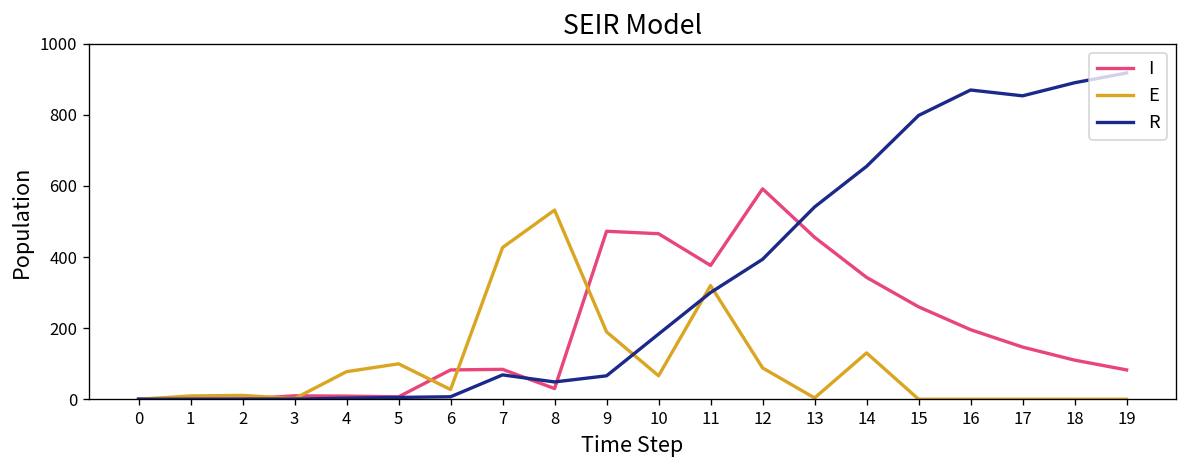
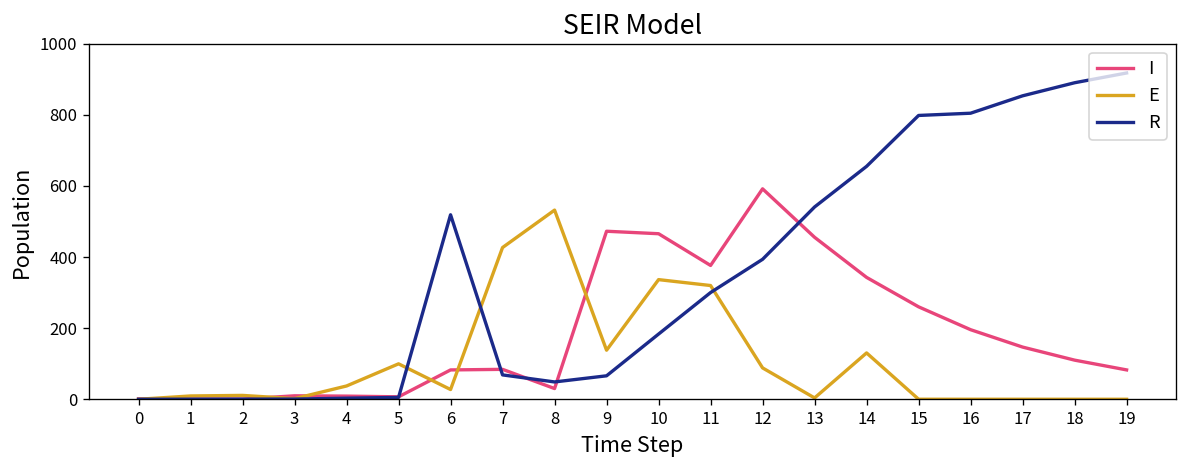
  {
    "I": {
      "6": 80,
      "7": 80,
      "8": 30,
      "9": 470,
      "10": 470,
      "11": 380,
      "12": 590,
      "13": 460,
      "14": 340,
      "15": 260,
      "16": 200,
      "17": 150,
      "18": 110,
      "19": 80
    },
    "E": {
      "2": 10,
-     "4": 80,
+     "4": 40,
      "5": 100,
      "6": 30,
      "7": 430,
      "8": 530,
-     "9": 190,
-     "10": 70,
+     "9": 140,
+     "10": 340,
      "11": 320,
      "12": 90,
      "13": 0,
      "14": 130,
      "15": 0,
      "16": 0,
      "17": 0,
      "18": 0,
      "19": 0
    },
    "R": {
-     "6": 10,
+     "6": 520,
      "7": 70,
      "8": 50,
      "9": 70,
      "10": 180,
      "11": 300,
      "12": 390,
      "13": 540,
      "14": 650,
      "15": 800,
-     "16": 870,
+     "16": 800,
      "17": 850,
      "18": 890
    }
  }
